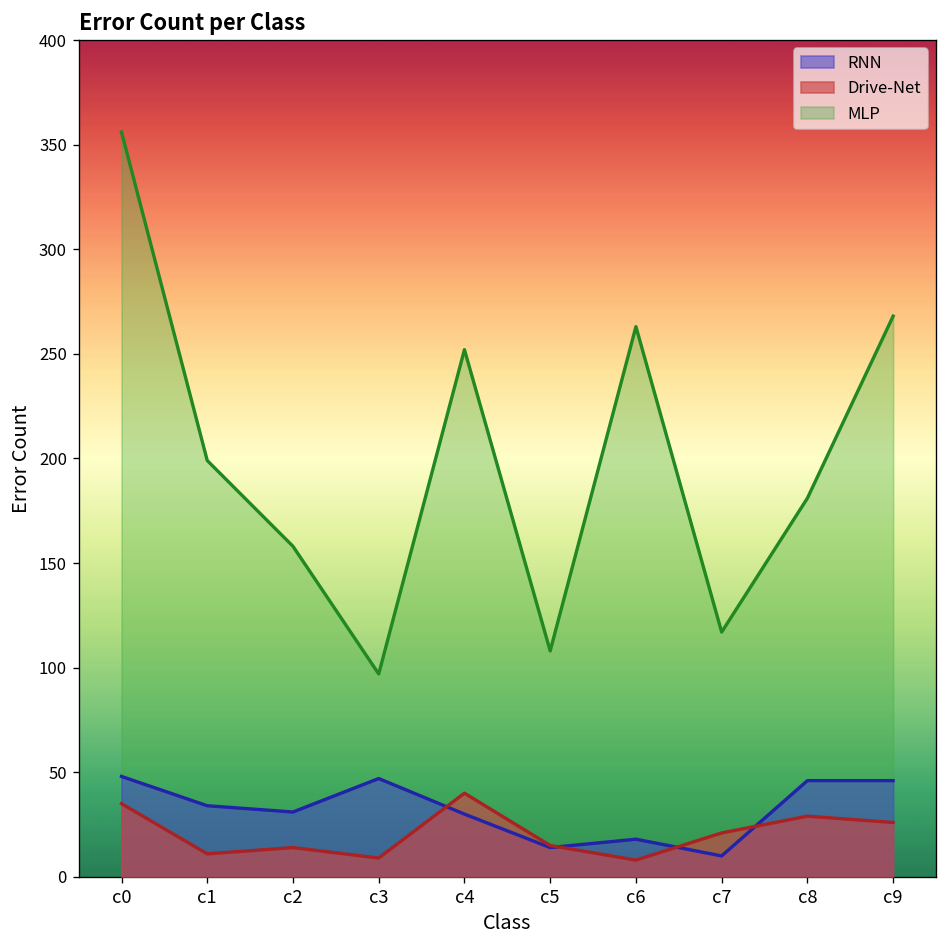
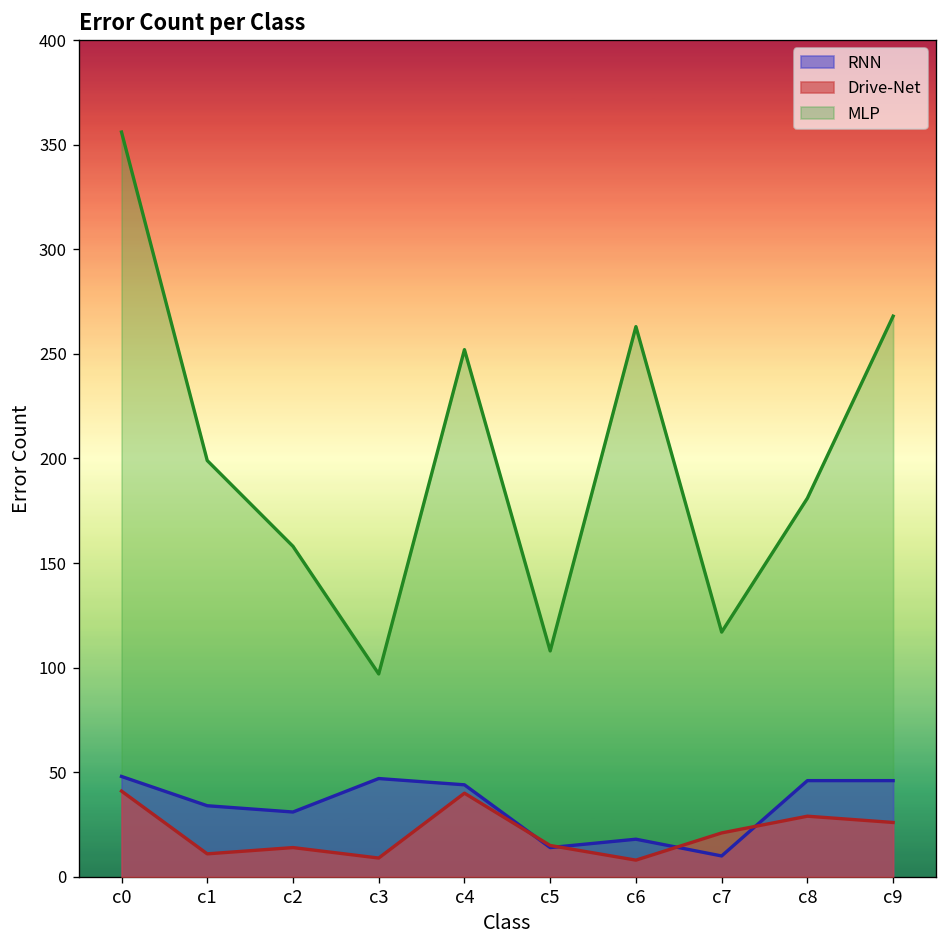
  {
    "RNN": {
      "c0": 48,
      "c1": 34,
      "c2": 31,
      "c3": 47,
-     "c4": 30,
+     "c4": 44,
      "c6": 18,
      "c7": 10,
      "c8": 46,
      "c9": 46
    },
    "Drive-Net": {
-     "c0": 35,
+     "c0": 41,
      "c1": 11,
      "c2": 14,
      "c3": 9,
      "c4": 40,
      "c6": 8,
      "c7": 21,
      "c8": 29,
      "c9": 26
    },
    "MLP": {
      "c0": 356,
      "c1": 199,
      "c2": 158,
      "c3": 97,
      "c4": 252,
      "c5": 108,
      "c6": 263,
      "c7": 117,
      "c8": 181,
      "c9": 268
    }
  }
